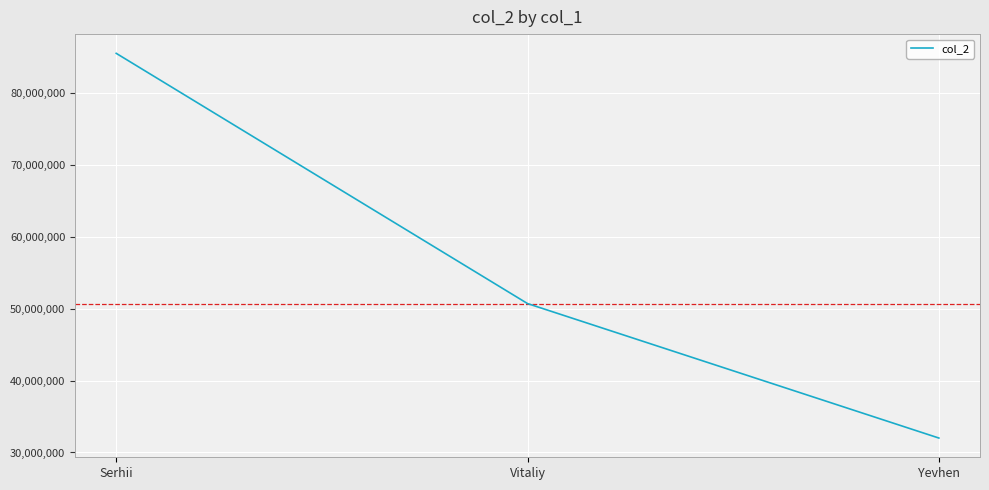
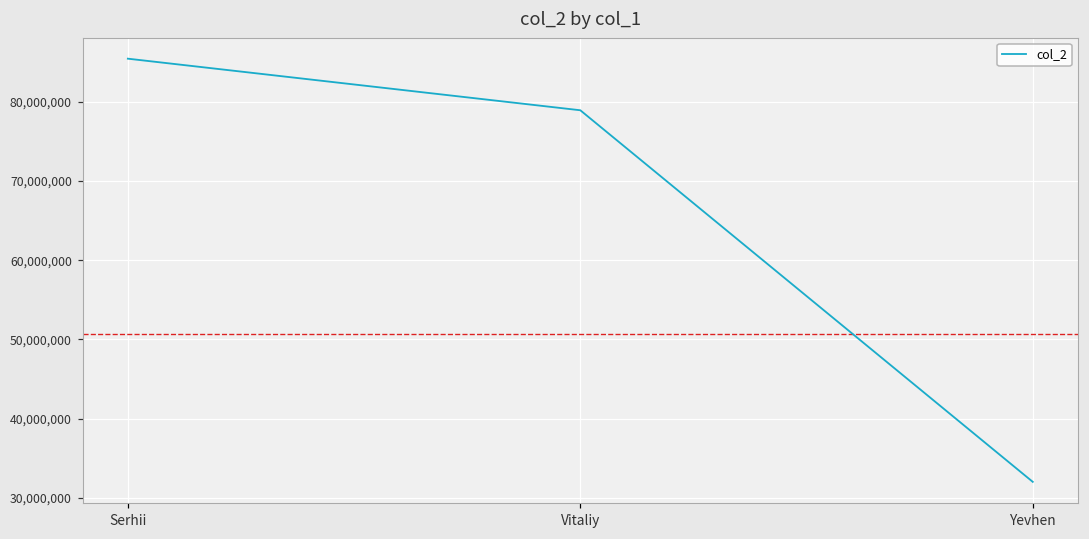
  {
    "Serhii": "85,000,000",
-   "Vitaliy": "51,000,000",
+   "Vitaliy": "79,000,000",
    "Yevhen": "32,000,000"
  }
